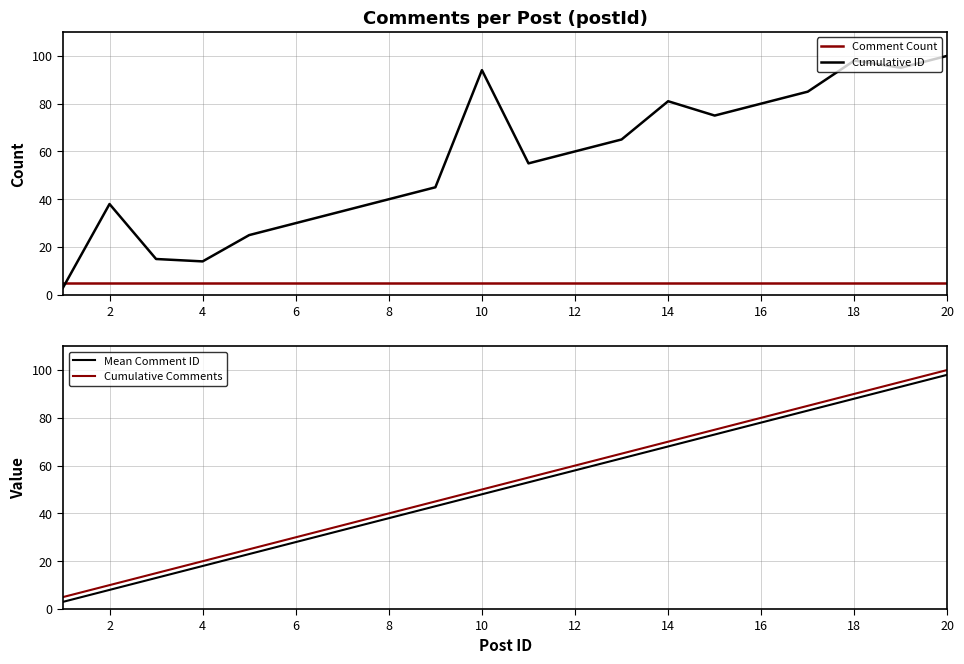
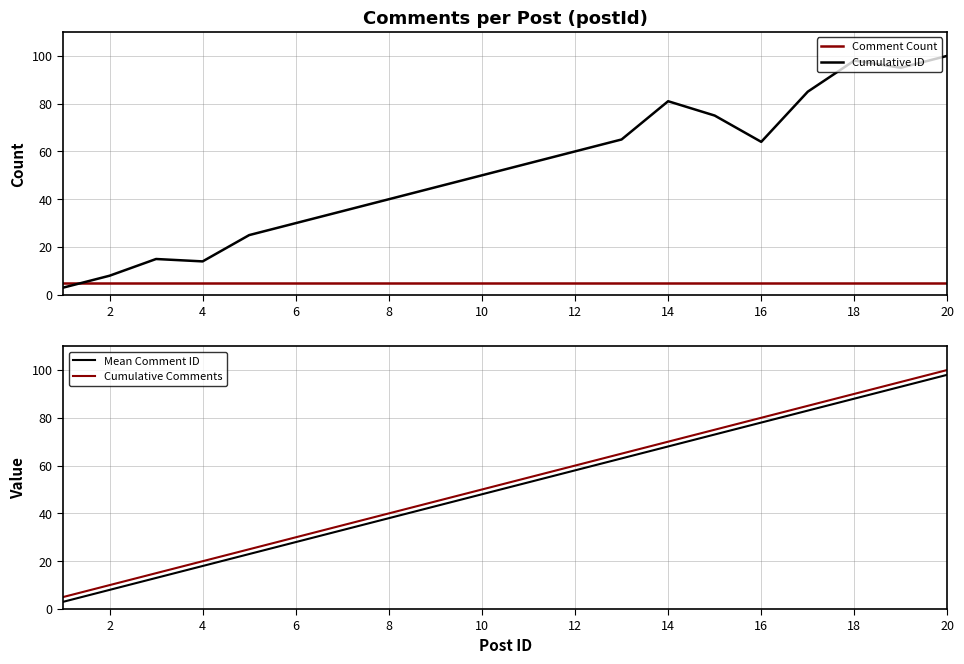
  {
    "Comments per Post (postId)": {
      "Comment Count": {
        "2": 5,
        "4": 5,
        "6": 5,
        "8": 5,
        "10": 5,
        "12": 5,
        "14": 5,
        "16": 5,
        "18": 5,
        "20": 5
      },
      "Cumulative ID": {
-       "2": 38,
+       "2": 8,
        "4": 14,
        "6": 30,
        "8": 40,
-       "10": 94,
+       "10": 50,
        "12": 60,
        "14": 81,
-       "16": 80,
+       "16": 64,
        "20": 100
      }
    }
  }
